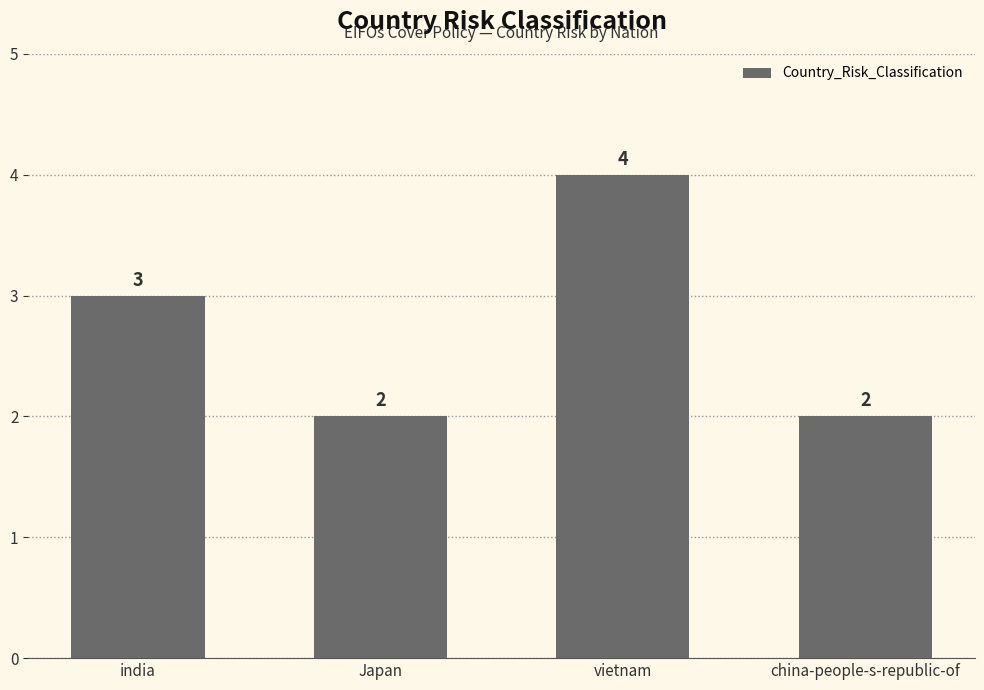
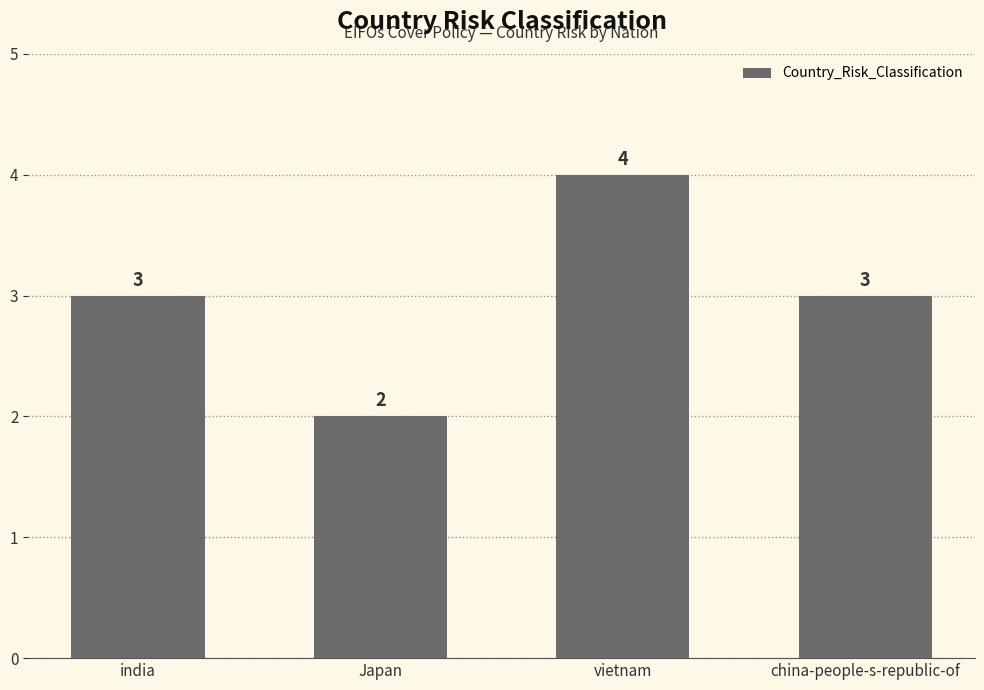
  {
    "india": 3,
    "Japan": 2,
    "vietnam": 4,
-   "china-people-s-republic-of": 2
+   "china-people-s-republic-of": 3
  }
